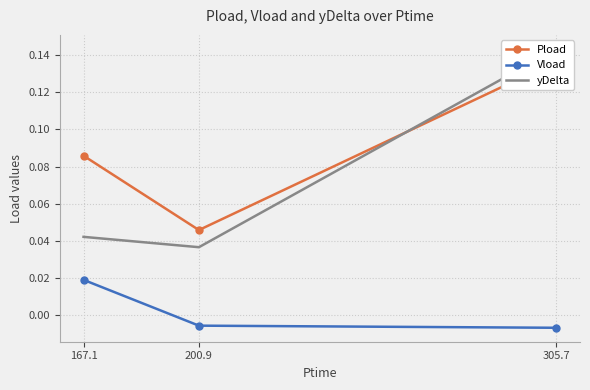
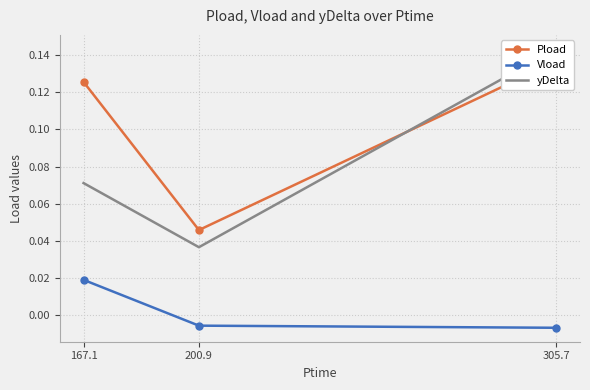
  {
    "Pload": {
-     "167.1": 0.086,
+     "167.1": 0.126,
      "200.9": 0.046
    },
    "Vload": {
      "167.1": 0.019,
      "200.9": -0.006,
      "305.7": -0.007
    },
    "yDelta": {
-     "167.1": 0.042,
+     "167.1": 0.071,
      "200.9": 0.037
    }
  }
